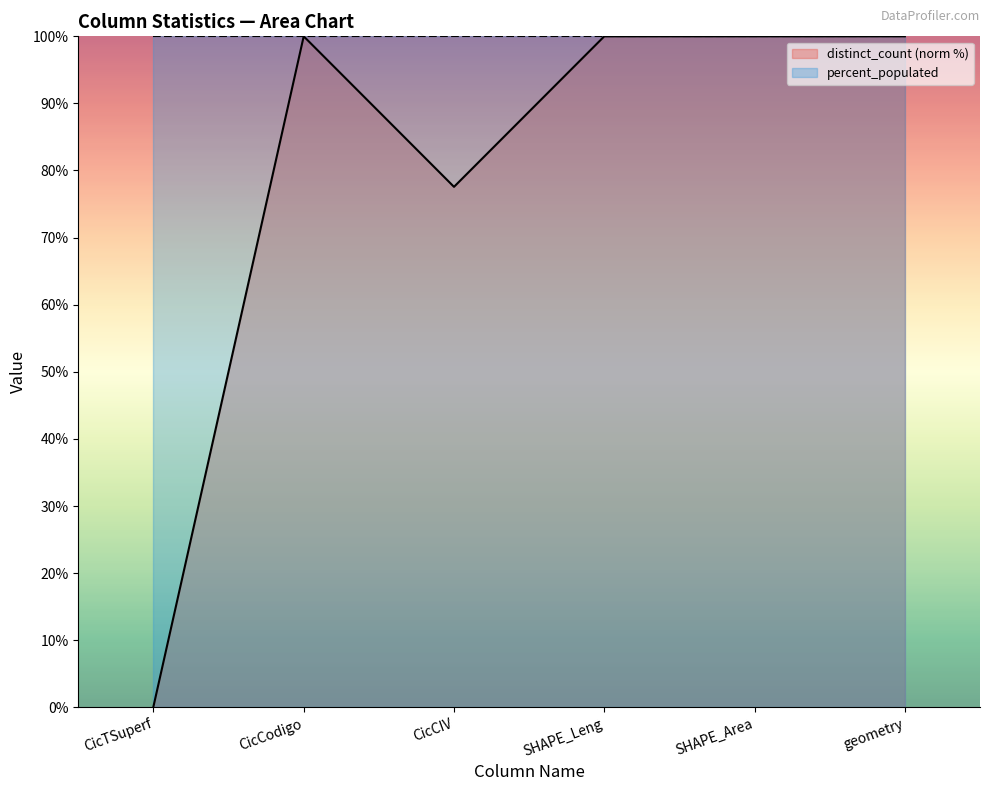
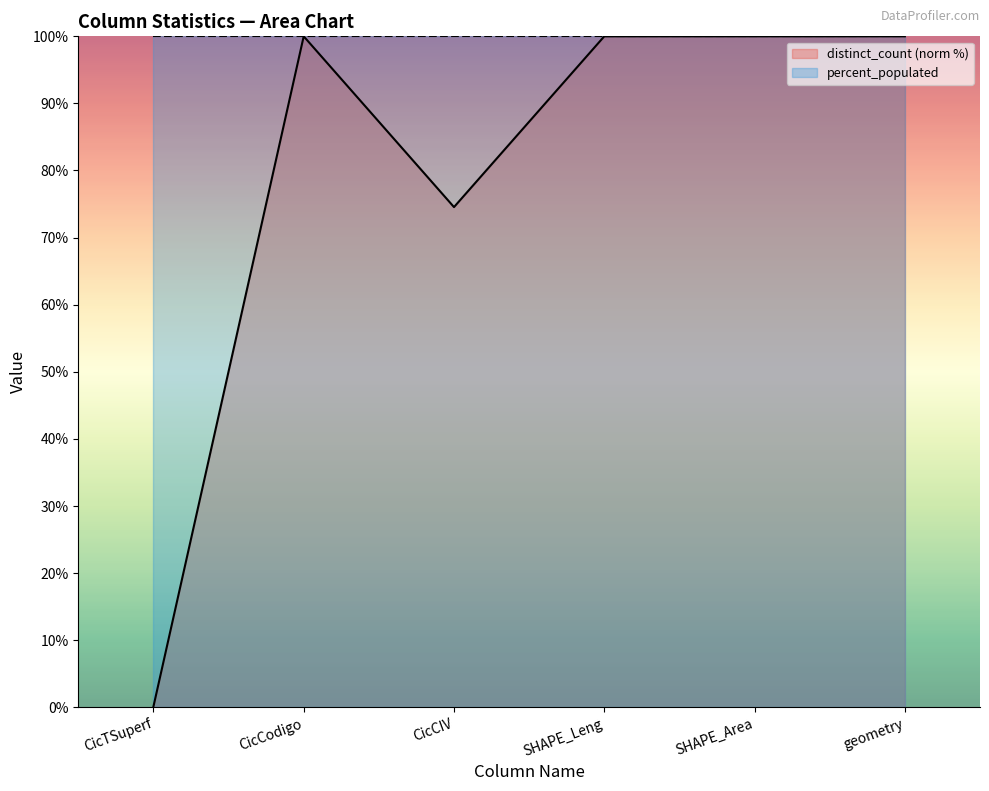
  {
    "distinct_count (norm %)": {
      "CicTSuperf": "0%",
-     "CicCIV": "78%"
+     "CicCIV": "75%"
    },
    "percent_populated": {
      "CicTSuperf": "100%",
      "CicCIV": "100%"
    }
  }
